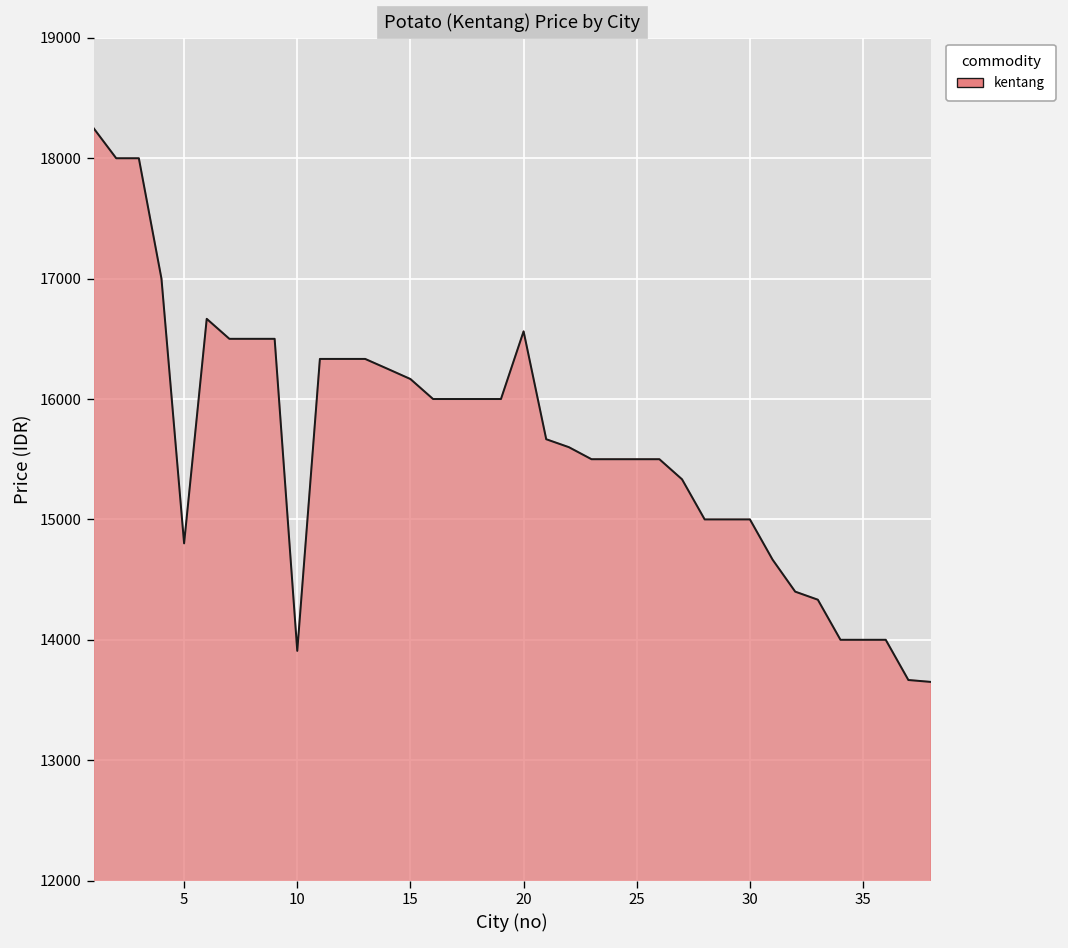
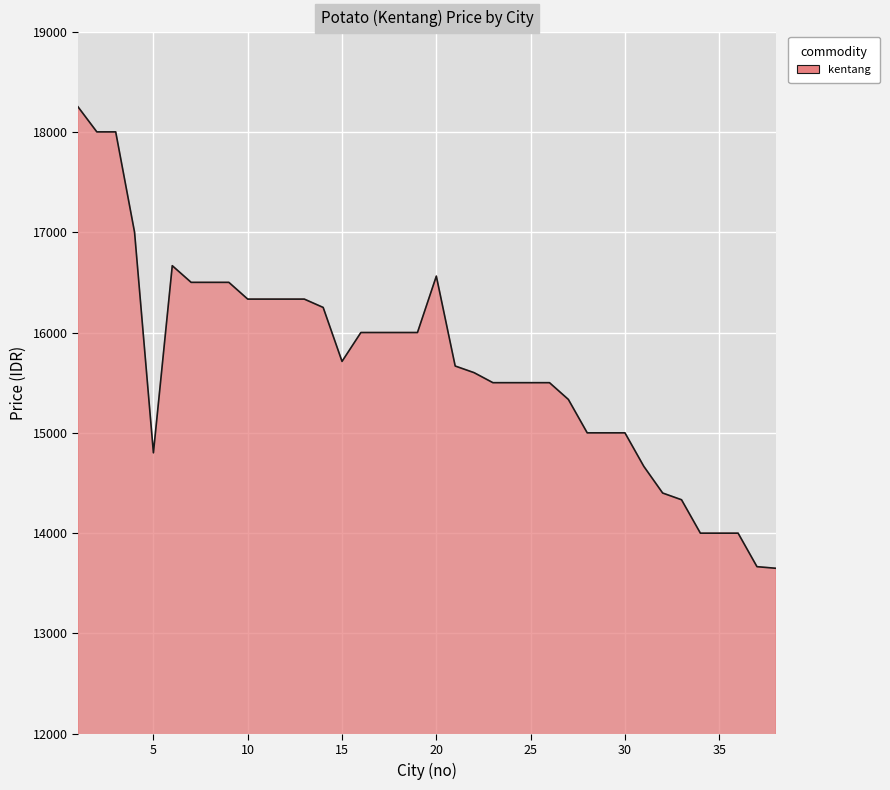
  {
    "5": 14800,
-   "10": 13910,
-   "15": 16170,
+   "10": 16330,
+   "15": 15710,
    "20": 16560,
    "25": 15500,
    "30": 15000,
    "35": 14000
  }
